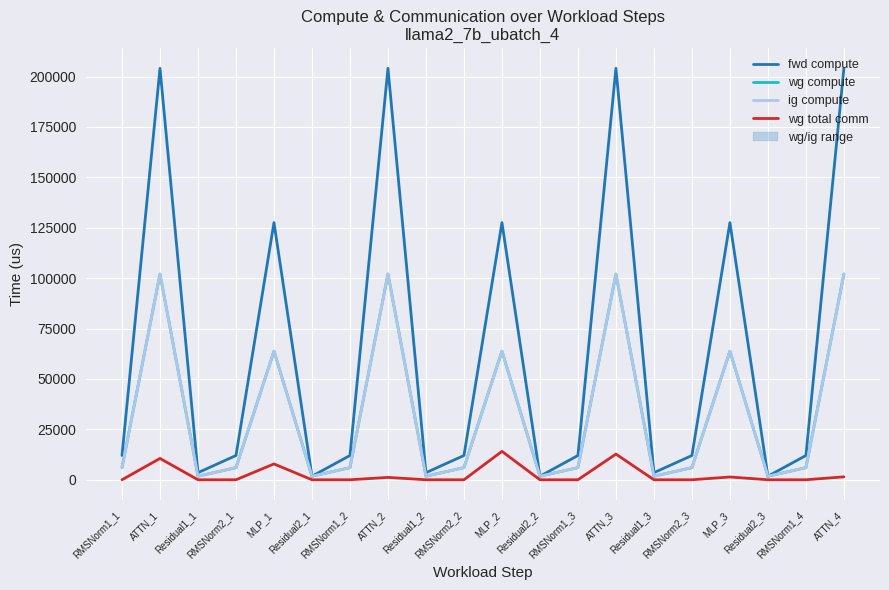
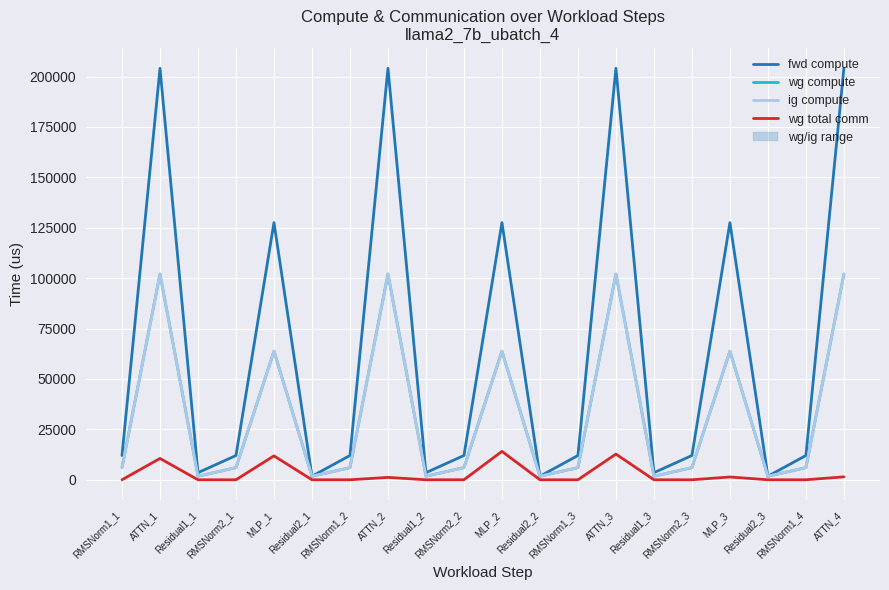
  {
    "wg total comm": {
      "RMSNorm1_1": 0,
      "ATTN_1": 11000,
      "Residual1_1": 0,
      "RMSNorm2_1": 0,
-     "MLP_1": 8000,
+     "MLP_1": 12000,
      "Residual2_1": 0,
      "RMSNorm1_2": 0,
      "ATTN_2": 1000,
      "Residual1_2": 0,
      "RMSNorm2_2": 0,
      "MLP_2": 14000,
      "Residual2_2": 0,
      "RMSNorm1_3": 0,
      "ATTN_3": 13000,
      "Residual1_3": 0,
      "RMSNorm2_3": 0,
      "MLP_3": 1000,
      "Residual2_3": 0,
      "RMSNorm1_4": 0,
      "ATTN_4": 1000
    }
  }
